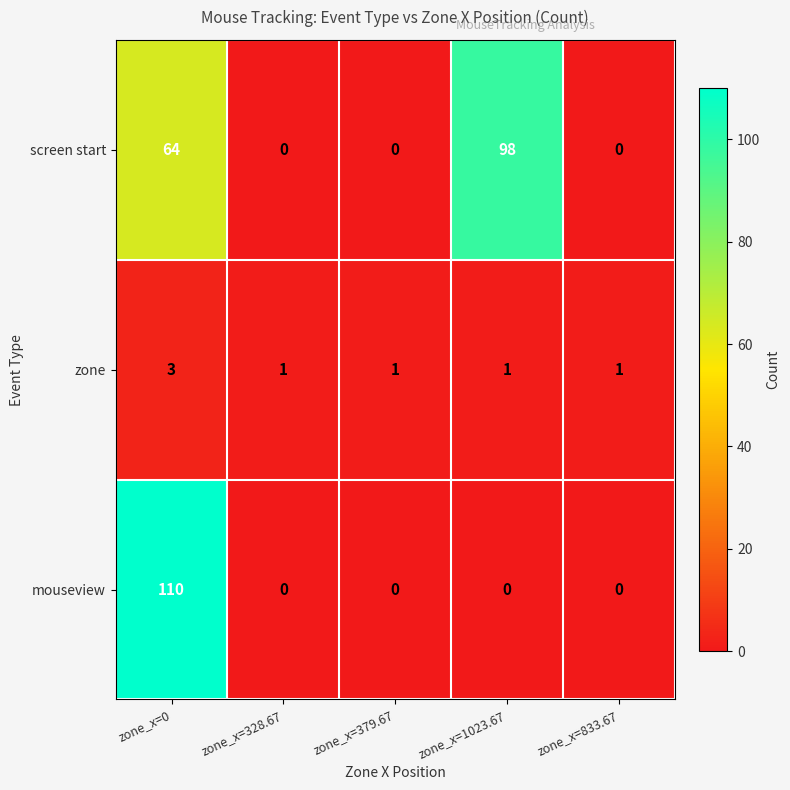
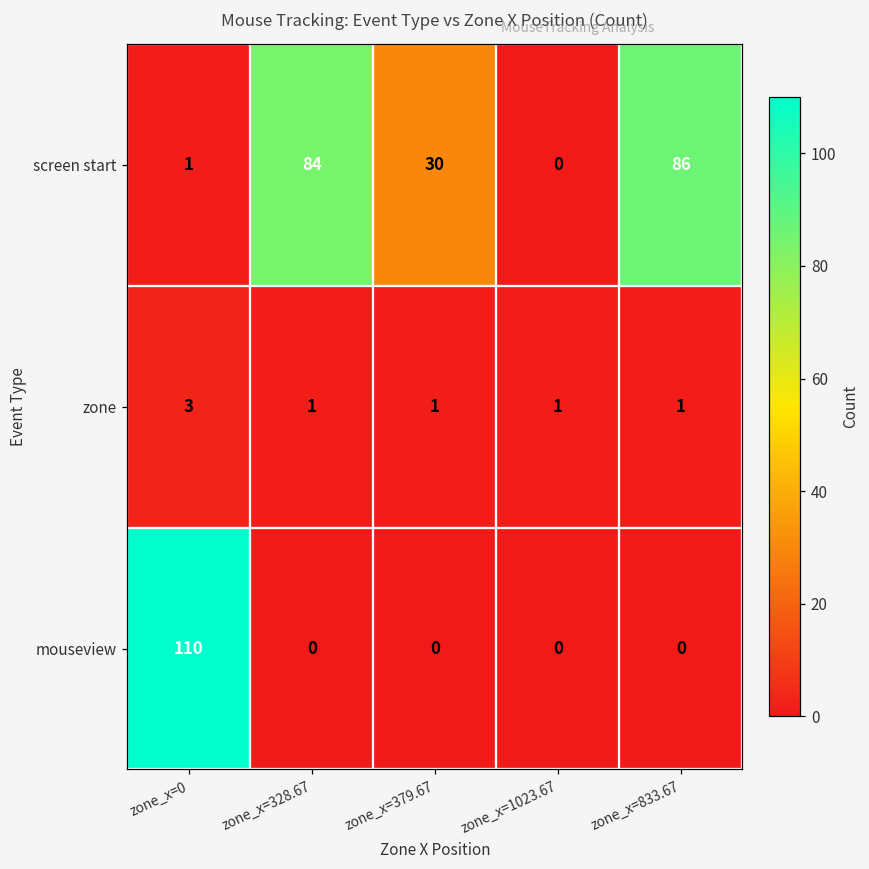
  {
    "screen start": {
-     "zone_x=0": 64,
-     "zone_x=328.67": 0,
-     "zone_x=379.67": 0,
-     "zone_x=1023.67": 98,
-     "zone_x=833.67": 0
+     "zone_x=0": 1,
+     "zone_x=328.67": 84,
+     "zone_x=379.67": 30,
+     "zone_x=1023.67": 0,
+     "zone_x=833.67": 86
    },
    "zone": {
      "zone_x=0": 3,
      "zone_x=328.67": 1,
      "zone_x=379.67": 1,
      "zone_x=1023.67": 1,
      "zone_x=833.67": 1
    },
    "mouseview": {
      "zone_x=0": 110,
      "zone_x=328.67": 0,
      "zone_x=379.67": 0,
      "zone_x=1023.67": 0,
      "zone_x=833.67": 0
    }
  }
